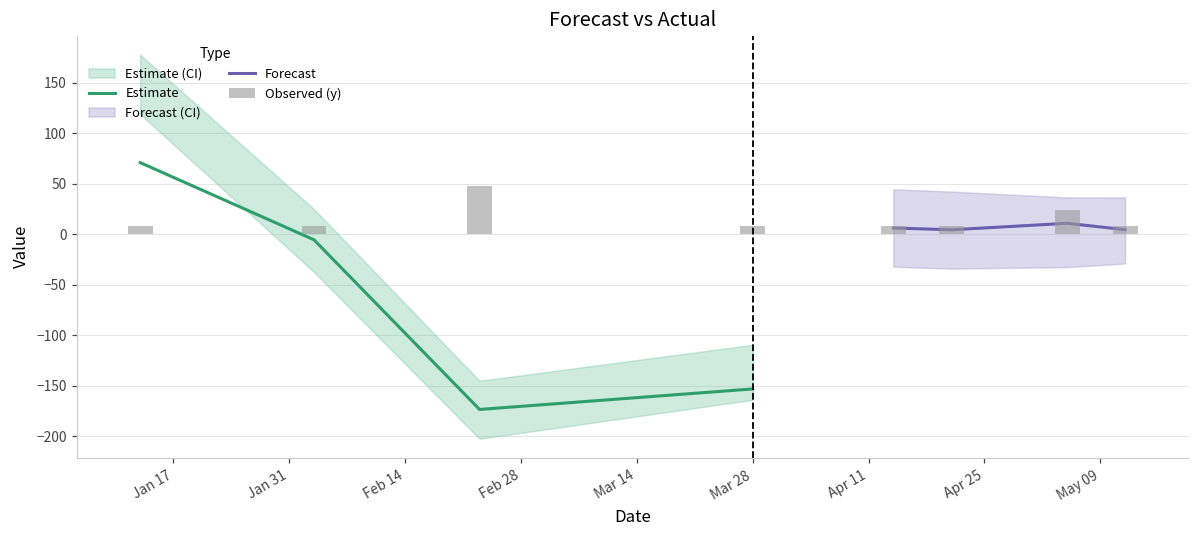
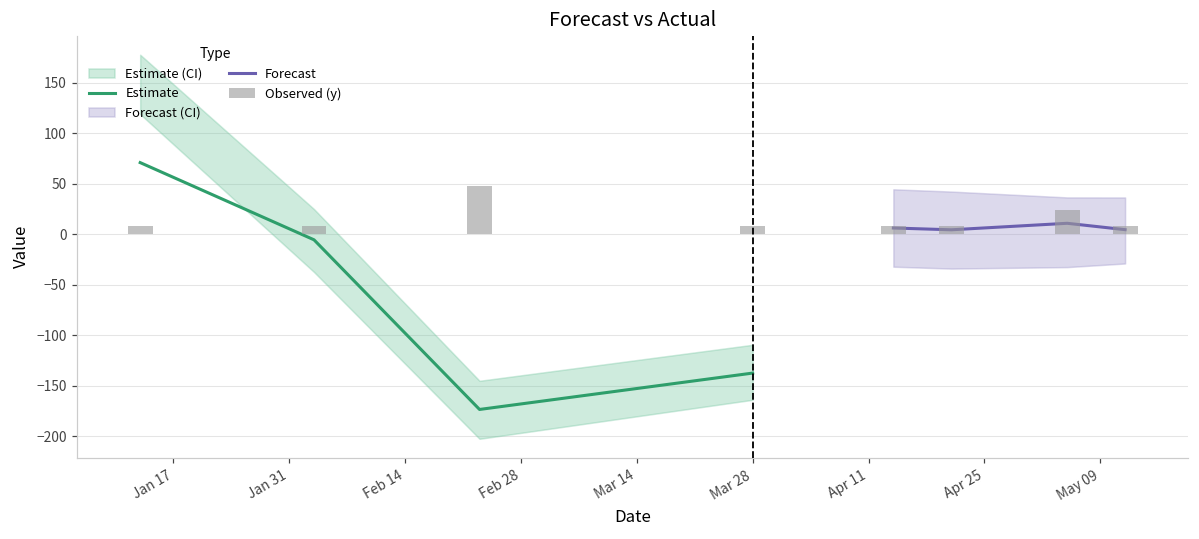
  {
    "Estimate": {
-     "Mar 28": -150
+     "Mar 28": -140
    }
  }
